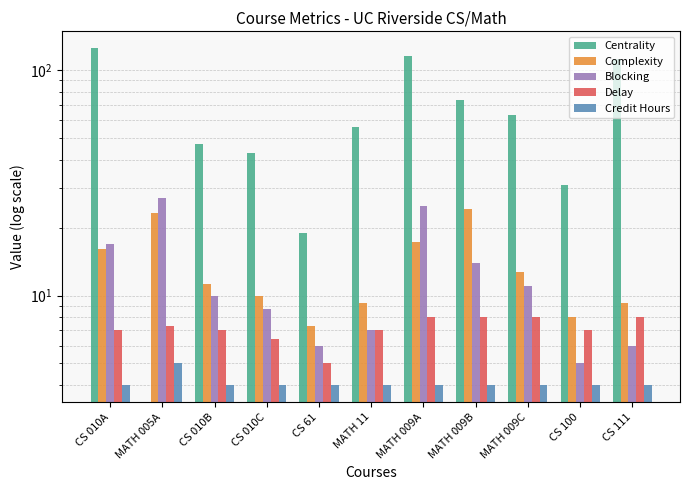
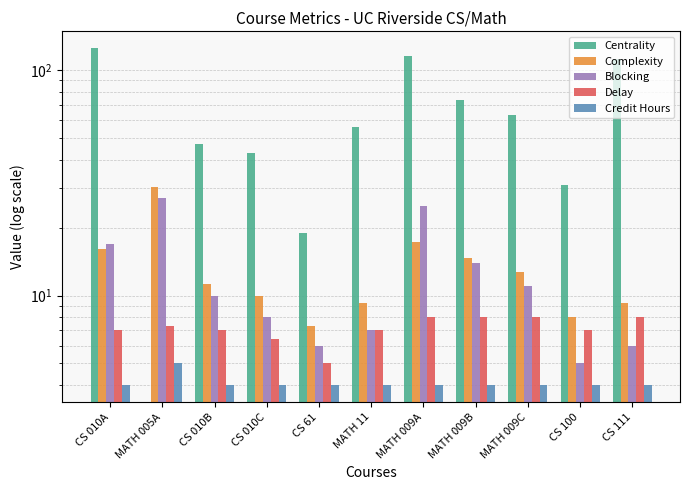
  {
    "Complexity": {
      "CS 010A": 16,
-     "MATH 005A": 23,
+     "MATH 005A": 30,
      "CS 010B": 11,
      "CS 010C": 10,
      "CS 61": 7.3,
      "MATH 11": 9.3,
      "MATH 009A": 17,
-     "MATH 009B": 24,
+     "MATH 009B": 15,
      "MATH 009C": 13,
      "CS 100": 8,
      "CS 111": 9.3
    },
    "Blocking": {
      "CS 010A": 17,
      "MATH 005A": 27,
      "CS 010B": 10,
-     "CS 010C": 8.7,
+     "CS 010C": 8.0,
      "CS 61": 6.0,
      "MATH 11": 7.0,
      "MATH 009A": 25,
      "MATH 009B": 14,
      "MATH 009C": 11,
      "CS 100": 5.0,
      "CS 111": 6.0
    },
    "Delay": {
      "CS 010A": 7.0,
      "MATH 005A": 7.3,
      "CS 010B": 7.0,
      "CS 010C": 6.4,
      "CS 61": 5.0,
      "MATH 11": 7.0,
      "MATH 009A": 8.0,
      "MATH 009B": 8.0,
      "MATH 009C": 8.0,
      "CS 100": 7.0,
      "CS 111": 8.0
    }
  }
